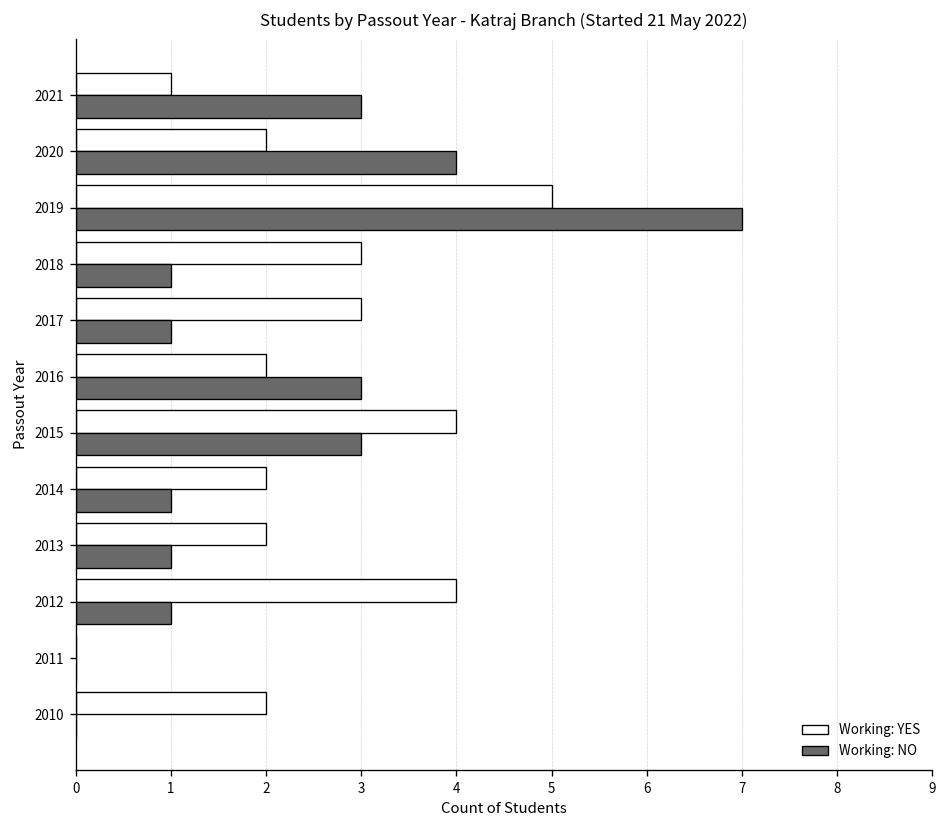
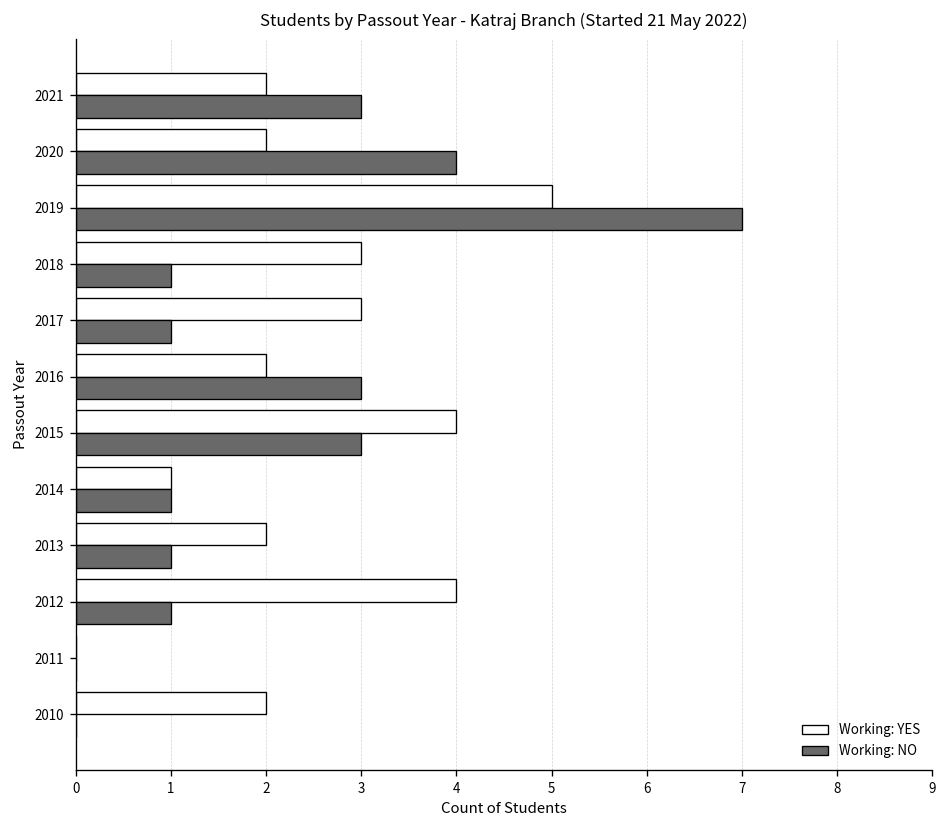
  {
    "Working: YES": {
-     "2021": 1,
+     "2021": 2,
      "2020": 2,
      "2019": 5,
      "2018": 3,
      "2017": 3,
      "2016": 2,
      "2015": 4,
-     "2014": 2,
+     "2014": 1,
      "2013": 2,
      "2012": 4,
      "2011": 0,
      "2010": 2
    },
    "Working: NO": {
      "2021": 3,
      "2020": 4,
      "2019": 7,
      "2018": 1,
      "2017": 1,
      "2016": 3,
      "2015": 3,
      "2014": 1,
      "2013": 1,
      "2012": 1,
      "2011": 0,
      "2010": 0
    }
  }
